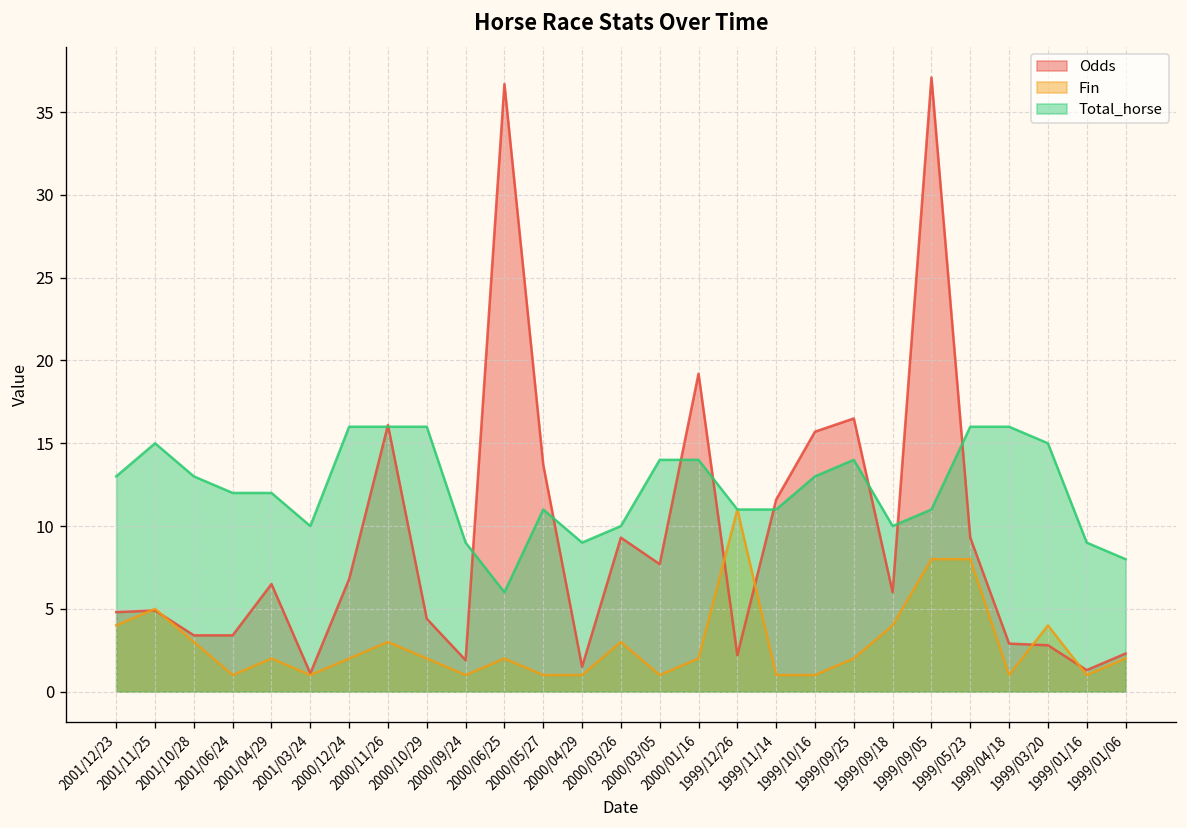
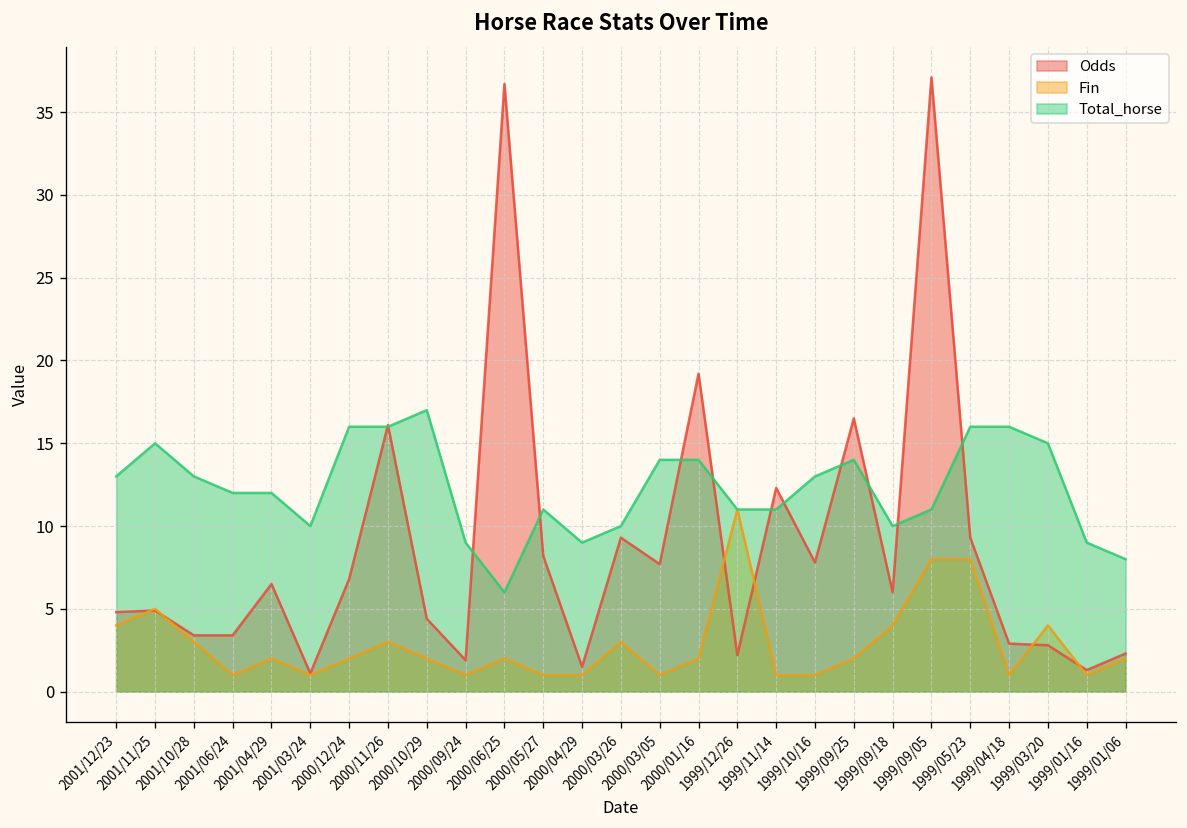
  {
    "Odds": {
      "2001/12/23": 4.8,
      "2001/10/28": 3.4,
      "2001/06/24": 3.4,
      "2001/04/29": 6.5,
      "2000/12/24": 6.8,
      "2000/10/29": 4.4,
      "2000/09/24": 1.9,
      "2000/06/25": 36.7,
-     "2000/05/27": 13.7,
+     "2000/05/27": 8.2,
      "2000/04/29": 1.5,
      "2000/03/26": 9.3,
      "2000/03/05": 7.7,
      "2000/01/16": 19.2,
      "1999/12/26": 2.2,
-     "1999/11/14": 11.6,
-     "1999/10/16": 15.7,
+     "1999/11/14": 12.3,
+     "1999/10/16": 7.8,
      "1999/09/25": 16.5,
      "1999/09/18": 6.0,
      "1999/09/05": 37.1,
      "1999/05/23": 9.3,
      "1999/04/18": 2.9,
      "1999/03/20": 2.8,
      "1999/01/16": 1.3,
      "1999/01/06": 2.3
    },
    "Fin": {
      "2001/12/23": 4.0,
      "2001/10/28": 3.0,
      "2001/06/24": 1.0,
      "2001/04/29": 2.0,
      "2000/12/24": 2.0,
      "2000/11/26": 3.0,
      "2000/10/29": 2.0,
      "2000/09/24": 1.0,
      "2000/06/25": 2.0,
      "2000/05/27": 1.0,
      "2000/04/29": 1.0,
      "2000/03/26": 3.0,
      "2000/03/05": 1.0,
      "2000/01/16": 2.0,
      "1999/11/14": 1.0,
      "1999/10/16": 1.0,
      "1999/09/25": 2.0,
      "1999/09/18": 4.0,
      "1999/09/05": 8.0,
      "1999/05/23": 8.0,
      "1999/04/18": 1.0,
      "1999/03/20": 4.0,
      "1999/01/16": 1.0,
      "1999/01/06": 2.0
    },
    "Total_horse": {
      "2001/12/23": 13,
      "2001/11/25": 15,
      "2001/10/28": 13,
      "2001/06/24": 12,
      "2001/04/29": 12,
      "2001/03/24": 10,
      "2000/12/24": 16,
-     "2000/10/29": 16,
+     "2000/10/29": 17,
      "2000/09/24": 9,
      "2000/06/25": 6,
      "2000/05/27": 11,
      "2000/04/29": 9,
      "2000/03/26": 10,
      "2000/03/05": 14,
      "2000/01/16": 14,
      "1999/11/14": 11,
      "1999/10/16": 13,
      "1999/09/25": 14,
      "1999/09/18": 10,
      "1999/09/05": 11,
      "1999/05/23": 16,
      "1999/04/18": 16,
      "1999/03/20": 15,
      "1999/01/16": 9,
      "1999/01/06": 8
    }
  }
